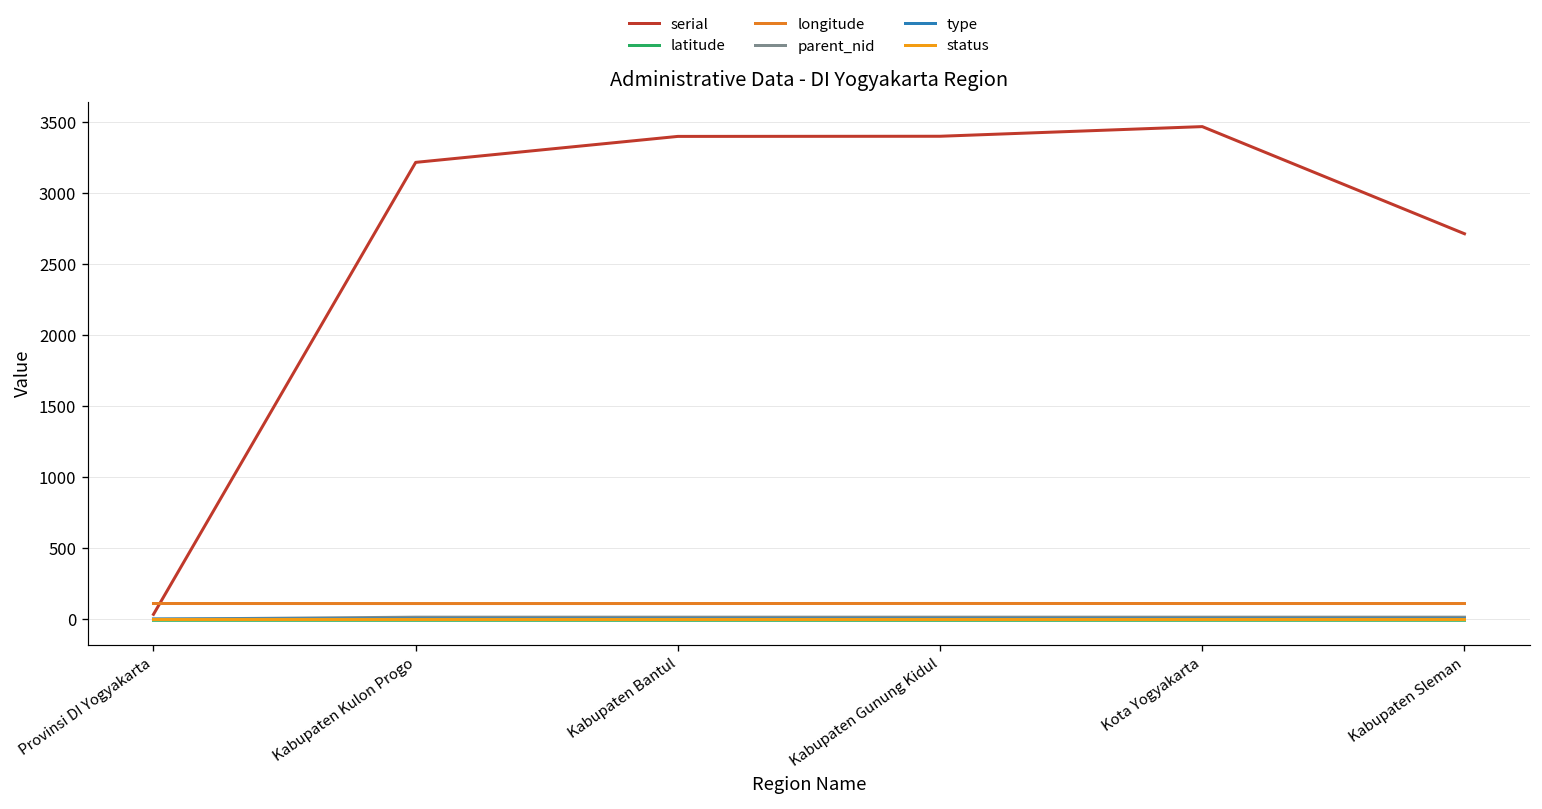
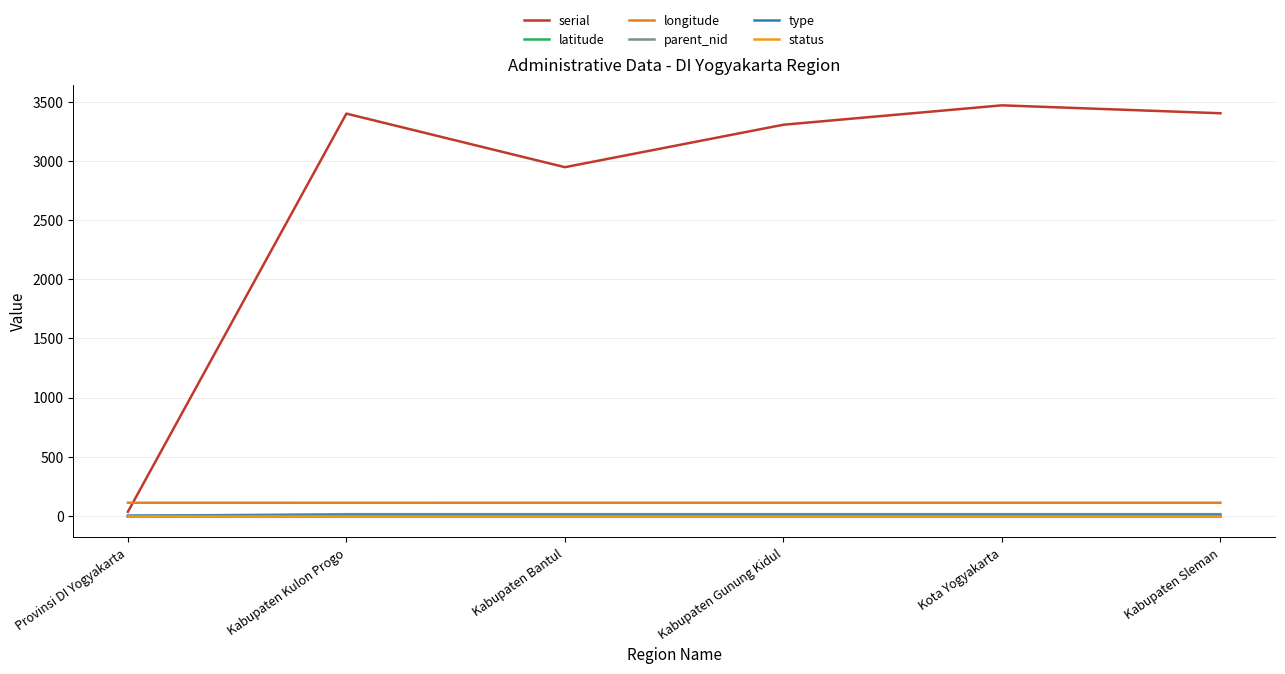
  {
    "serial": {
      "Provinsi DI Yogyakarta": 30,
-     "Kabupaten Kulon Progo": 3220,
-     "Kabupaten Bantul": 3400,
-     "Kabupaten Gunung Kidul": 3400,
+     "Kabupaten Kulon Progo": 3400,
+     "Kabupaten Bantul": 2950,
+     "Kabupaten Gunung Kidul": 3310,
      "Kota Yogyakarta": 3470,
-     "Kabupaten Sleman": 2720
+     "Kabupaten Sleman": 3400
    }
  }
